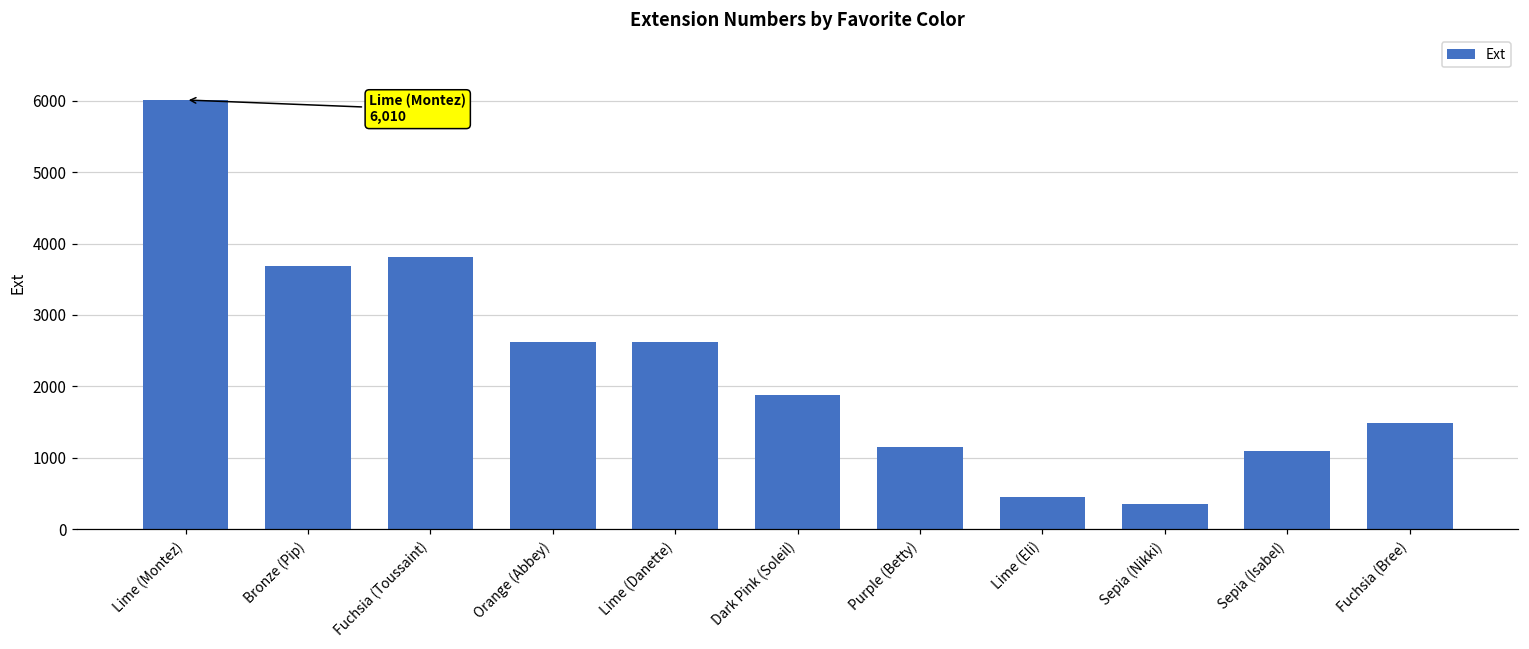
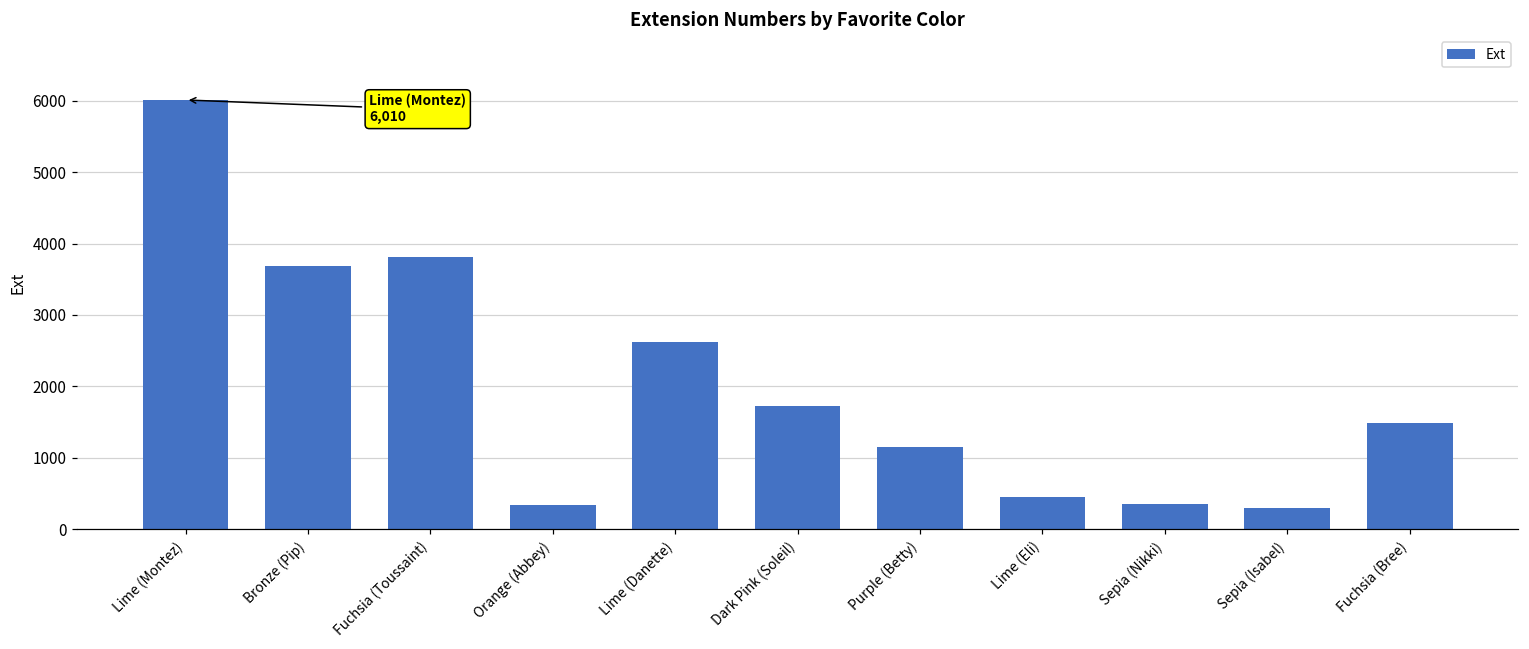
  {
    "Bronze (Pip)": 3700,
    "Fuchsia (Toussaint)": 3800,
-   "Orange (Abbey)": 2600,
+   "Orange (Abbey)": 300,
    "Lime (Danette)": 2600,
-   "Dark Pink (Soleil)": 1900,
+   "Dark Pink (Soleil)": 1700,
    "Purple (Betty)": 1200,
    "Lime (Eli)": 400,
    "Sepia (Nikki)": 400,
-   "Sepia (Isabel)": 1100,
+   "Sepia (Isabel)": 300,
    "Fuchsia (Bree)": 1500
  }
